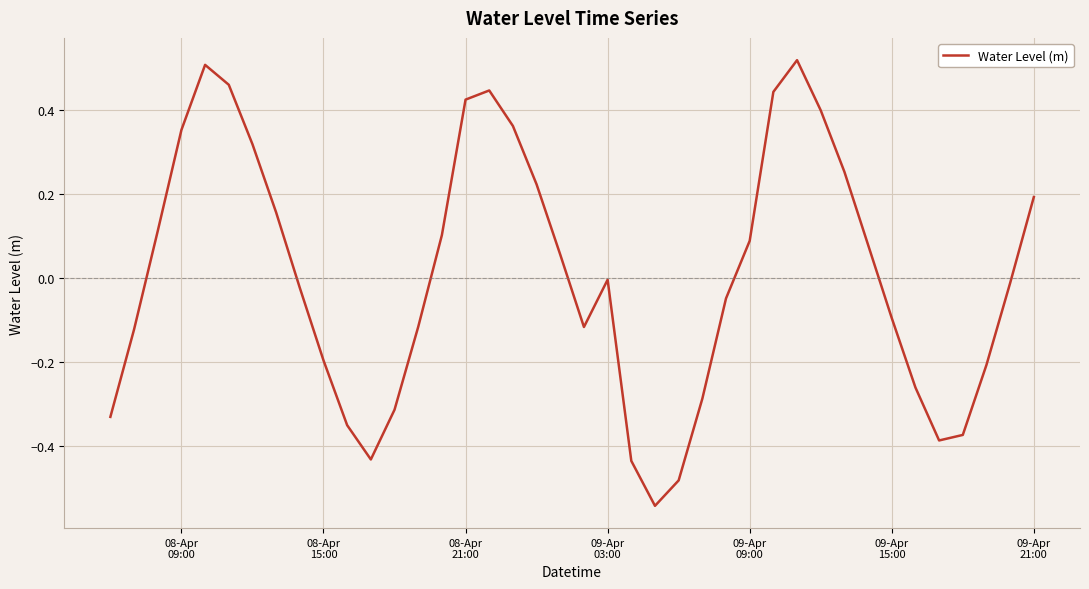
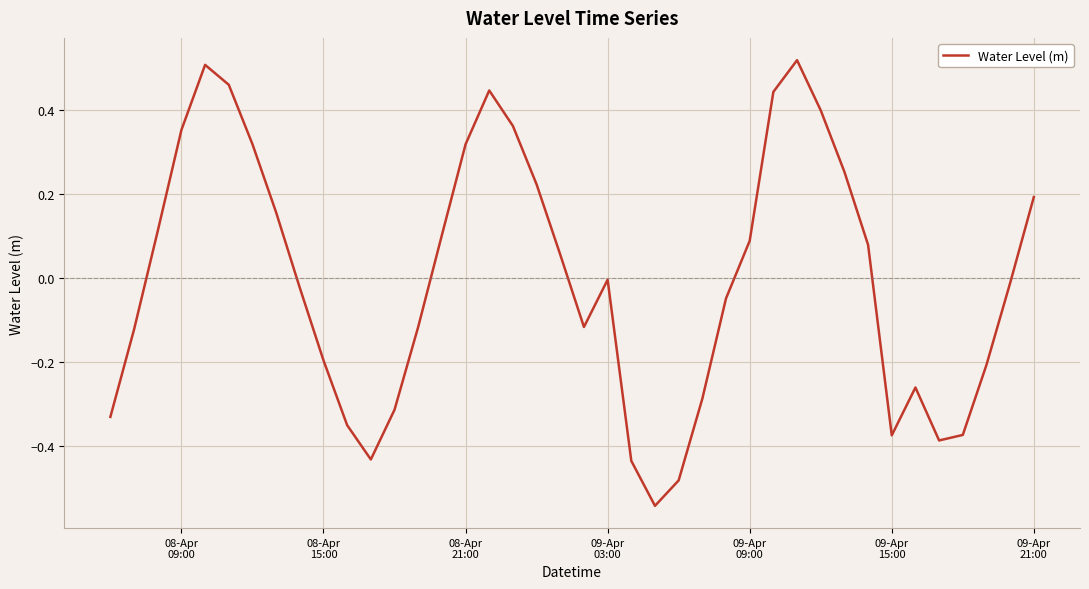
  {
    "08-Apr 09:00": 0.35,
    "08-Apr 15:00": -0.20,
-   "08-Apr 21:00": 0.42,
+   "08-Apr 21:00": 0.32,
    "09-Apr 03:00": 0.00,
    "09-Apr 09:00": 0.09,
-   "09-Apr 15:00": -0.10,
+   "09-Apr 15:00": -0.37,
    "09-Apr 21:00": 0.19
  }
